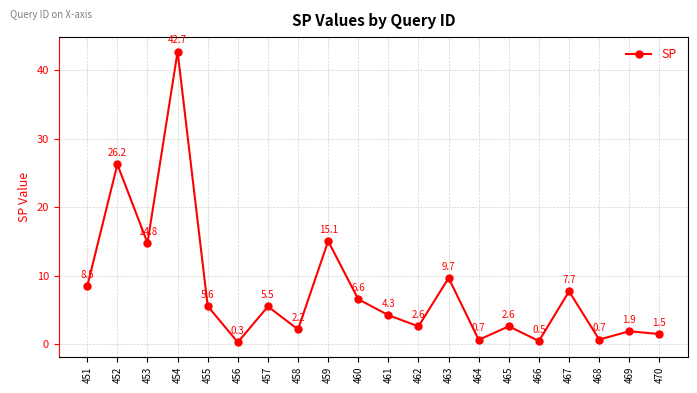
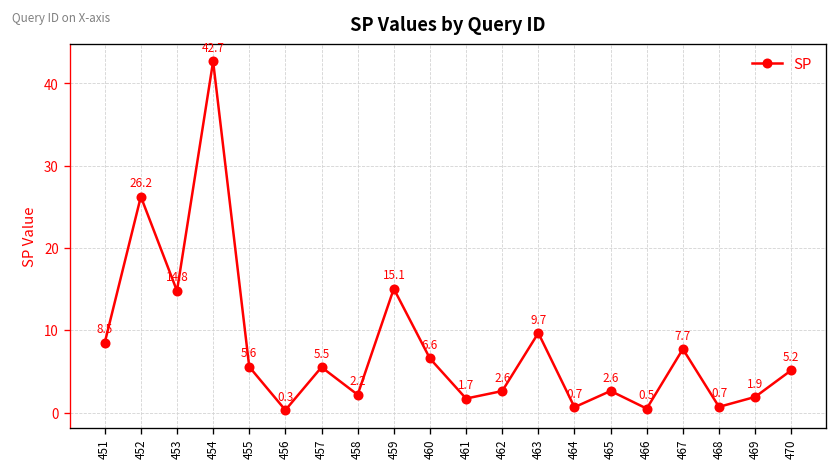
  {
    "451": 8.5,
    "452": 26.2,
    "453": 14.8,
    "454": 42.7,
    "455": 5.6,
    "456": 0.3,
    "457": 5.5,
    "458": 2.2,
    "459": 15.1,
    "460": 6.6,
-   "461": 4.3,
+   "461": 1.7,
    "462": 2.6,
    "463": 9.7,
    "464": 0.7,
    "465": 2.6,
    "466": 0.5,
    "467": 7.7,
    "468": 0.7,
    "469": 1.9,
-   "470": 1.5
+   "470": 5.2
  }
